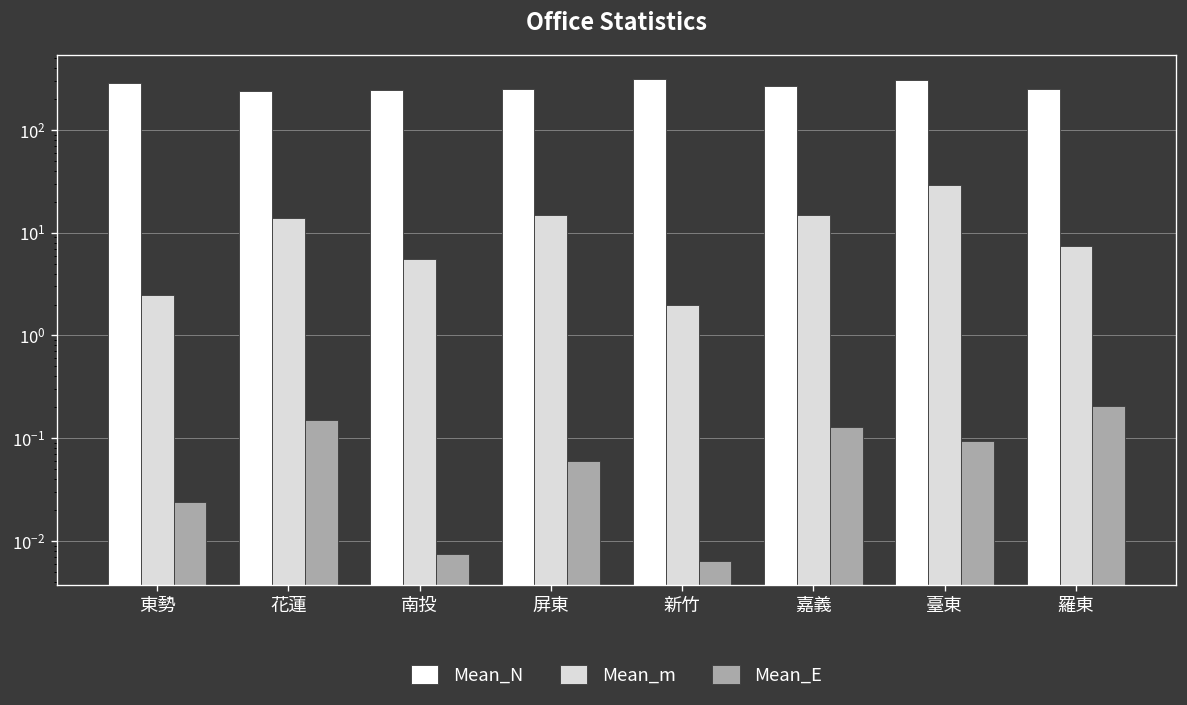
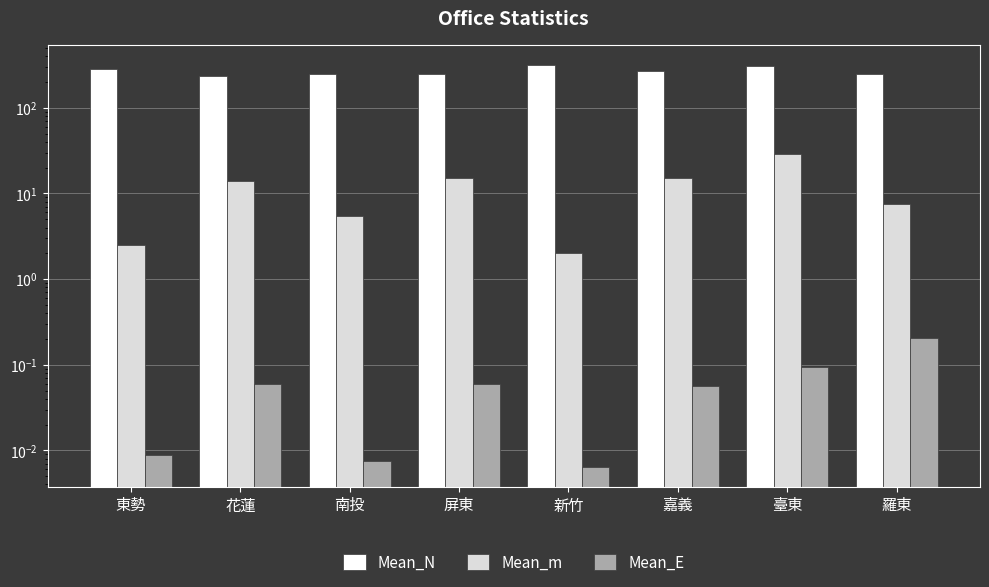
  {
    "Mean_E": {
-     "東勢": 0.024,
-     "花蓮": 0.15,
+     "東勢": 0.009,
+     "花蓮": 0.06,
      "南投": 0.007,
      "屏東": 0.06,
      "新竹": 0.006,
-     "嘉義": 0.13,
+     "嘉義": 0.06,
      "臺東": 0.09,
      "羅東": 0.20
    }
  }
